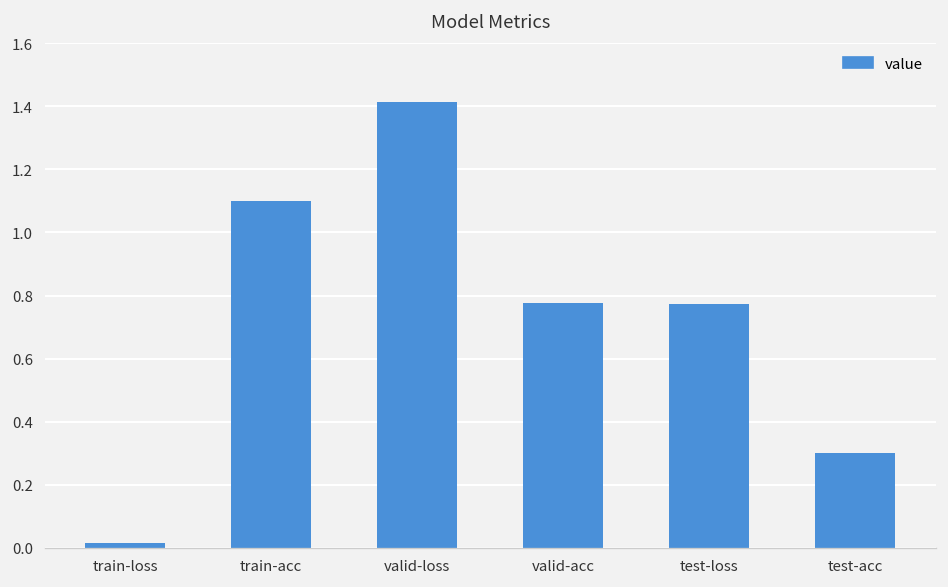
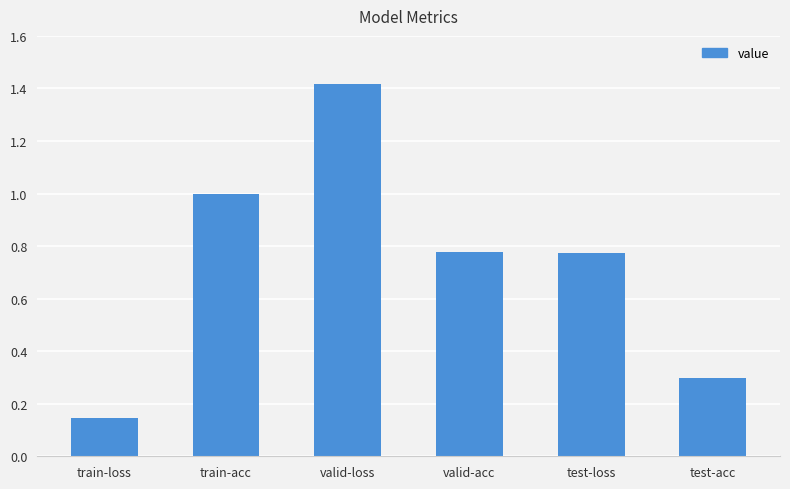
  {
-   "train-loss": 0.01,
-   "train-acc": 1.1,
+   "train-loss": 0.15,
+   "train-acc": 1.0,
    "valid-loss": 1.42,
    "valid-acc": 0.78,
    "test-loss": 0.77,
    "test-acc": 0.30
  }
